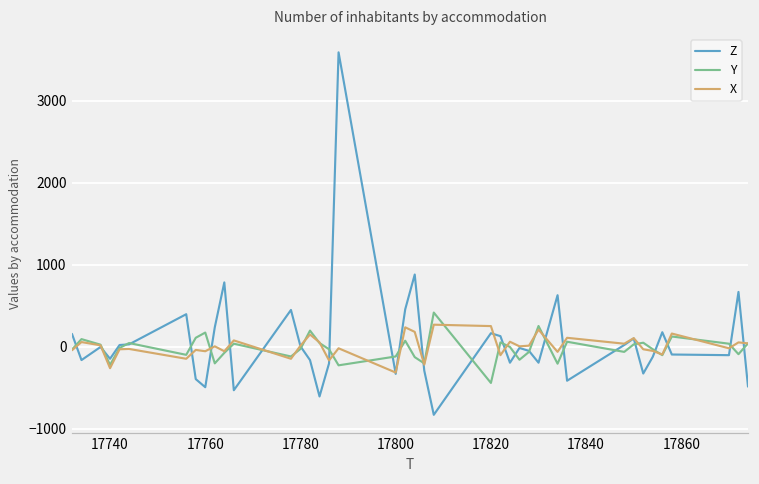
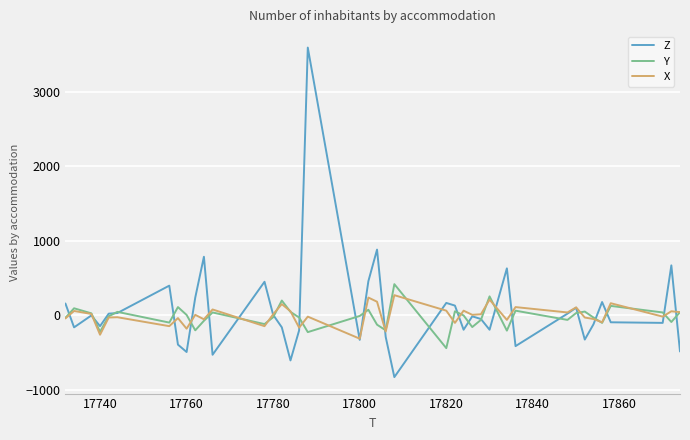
  {
    "Z": {
      "17740": -100,
      "17760": -500,
      "17820": 200
    },
    "Y": {
      "17740": -200,
-     "17760": 200,
-     "17800": -100,
+     "17760": 0,
+     "17800": 0,
      "17820": -400
    },
    "X": {
      "17740": -300,
-     "17760": -100,
-     "17820": 300
+     "17760": -200,
+     "17820": 100
    }
  }
